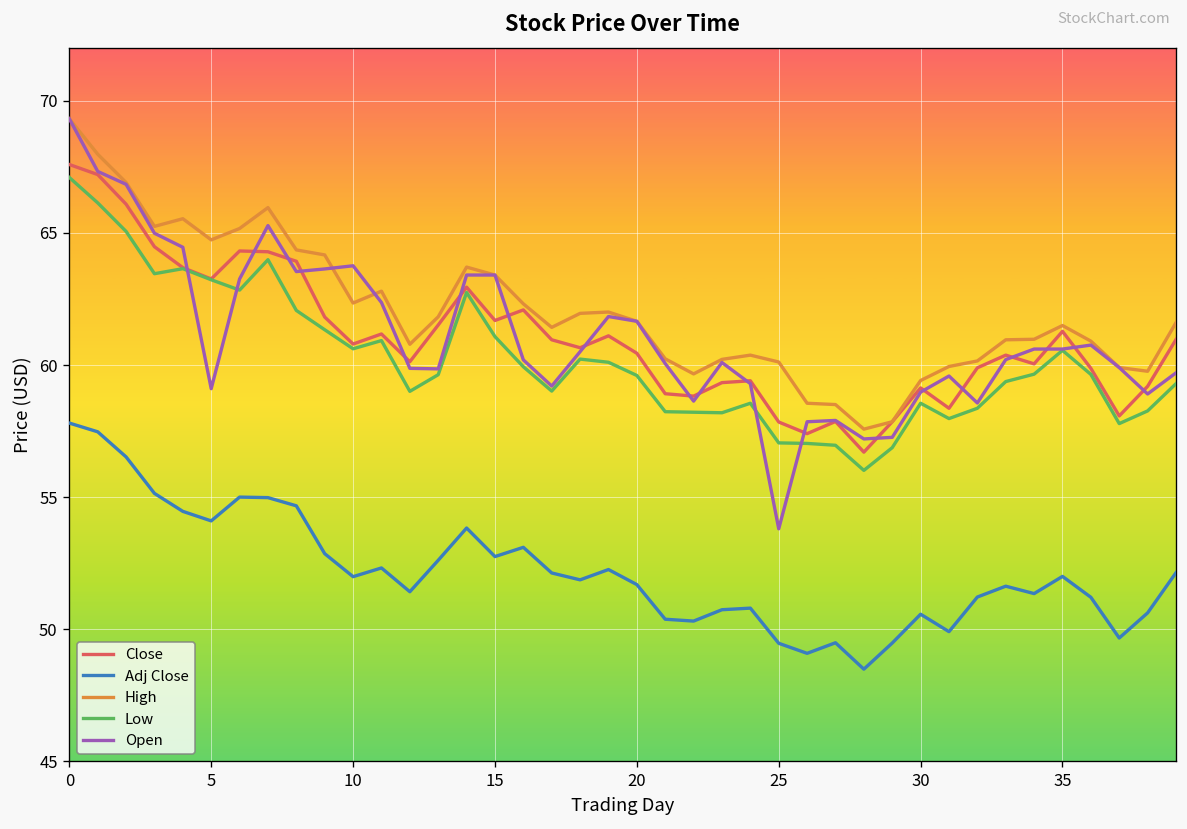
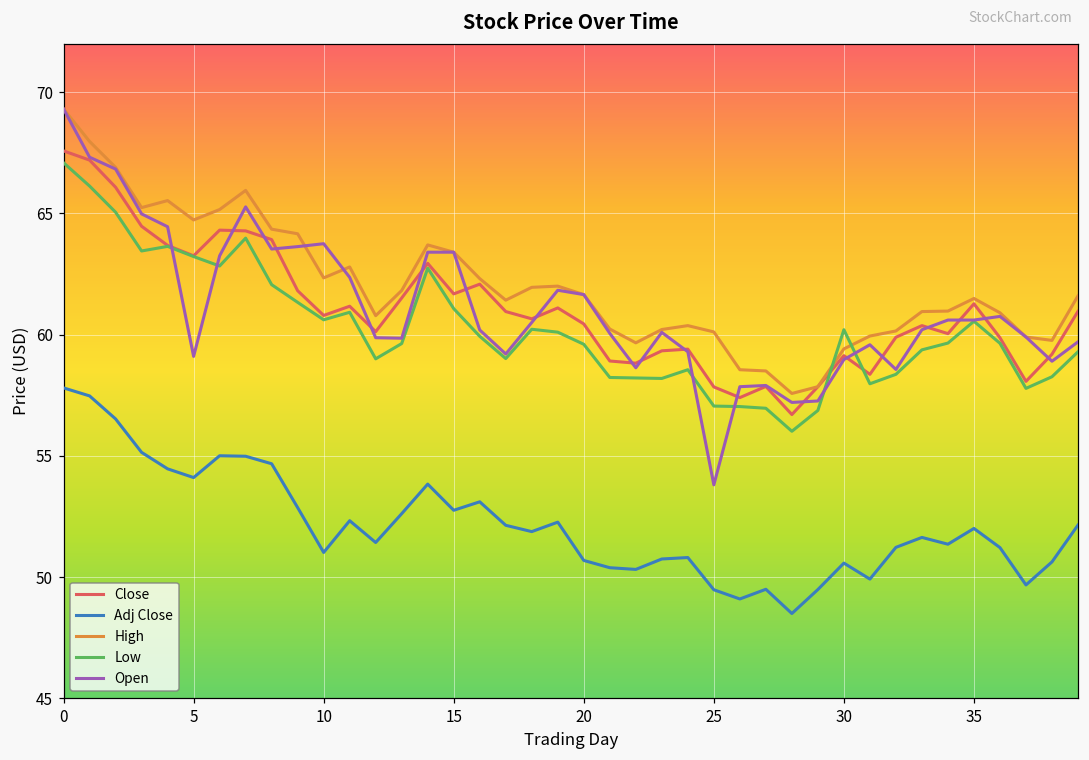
  {
    "Adj Close": {
      "0": 57.8,
      "5": 54.1,
-     "10": 52.0,
+     "10": 51.0,
      "15": 52.8,
-     "20": 51.7,
+     "20": 50.7,
      "25": 49.5,
      "30": 50.6,
      "35": 52.0
    },
    "Low": {
      "0": 67.1,
      "10": 60.6,
      "15": 61.1,
      "20": 59.6,
      "25": 57.1,
-     "30": 58.6
+     "30": 60.2
    },
    "Open": {
      "5": 59.1,
      "10": 63.8,
      "25": 53.8,
      "30": 59.0
    }
  }
